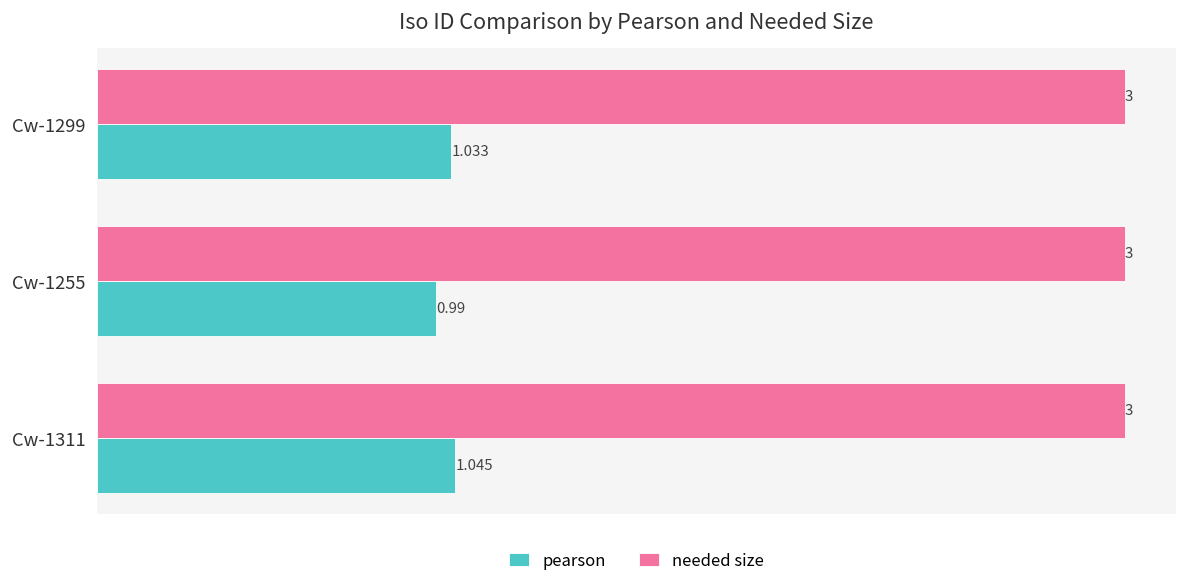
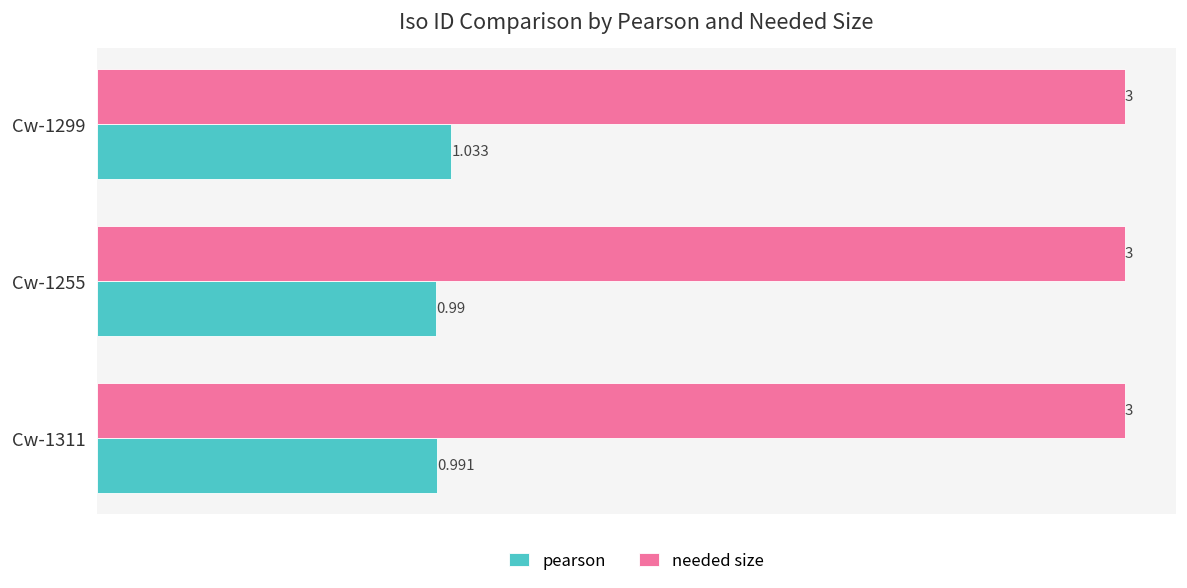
  {
    "pearson": {
      "Cw-1299": 1.033,
      "Cw-1255": 0.99,
-     "Cw-1311": 1.045
+     "Cw-1311": 0.991
    },
    "needed size": {
      "Cw-1299": 3,
      "Cw-1255": 3,
      "Cw-1311": 3
    }
  }
